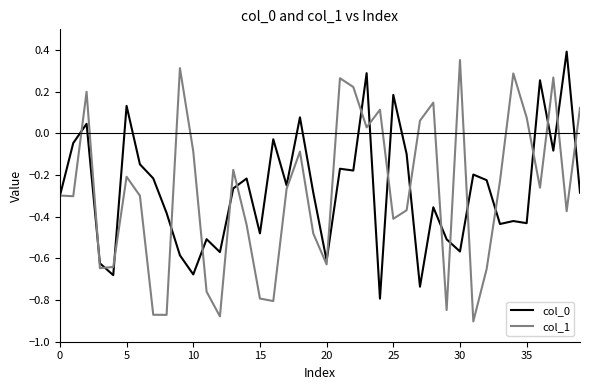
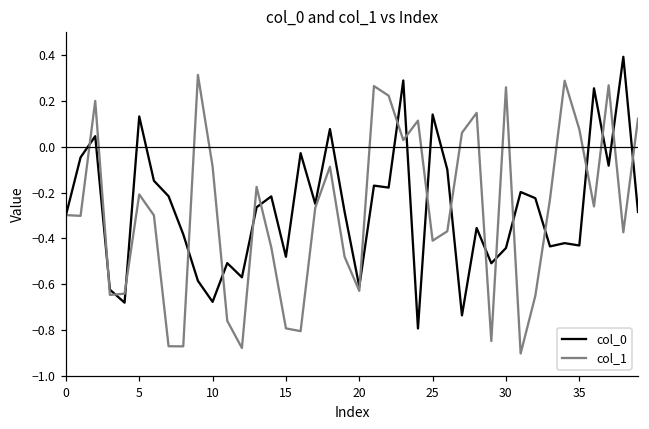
  {
    "col_0": {
      "5": 0.13,
      "10": -0.68,
      "15": -0.48,
      "20": -0.61,
-     "25": 0.19,
-     "30": -0.57,
+     "25": 0.14,
+     "30": -0.44,
      "35": -0.43
    },
    "col_1": {
      "5": -0.21,
      "10": -0.09,
      "15": -0.79,
      "20": -0.63,
      "25": -0.41,
-     "30": 0.35,
+     "30": 0.26,
      "35": 0.08
    }
  }
